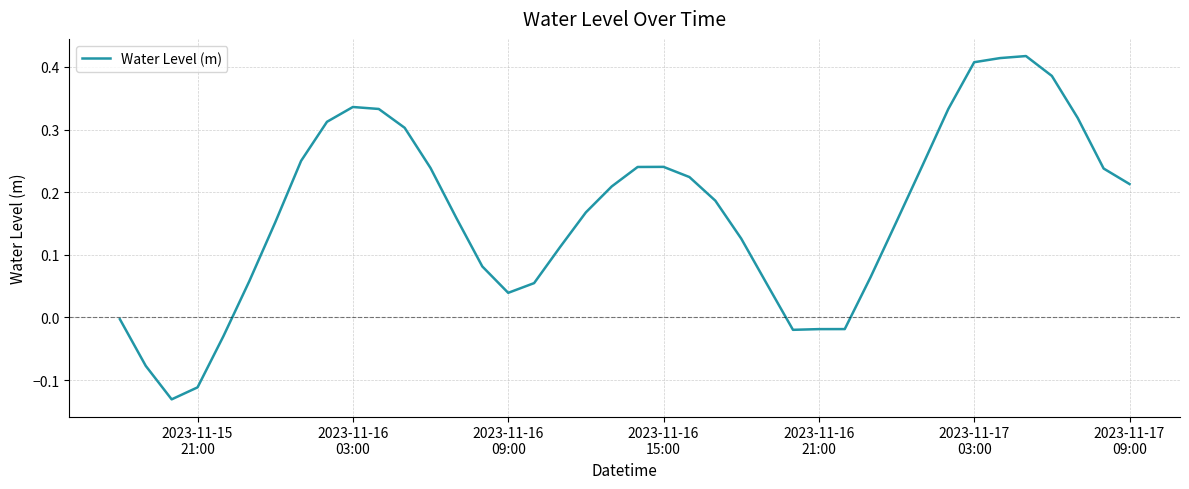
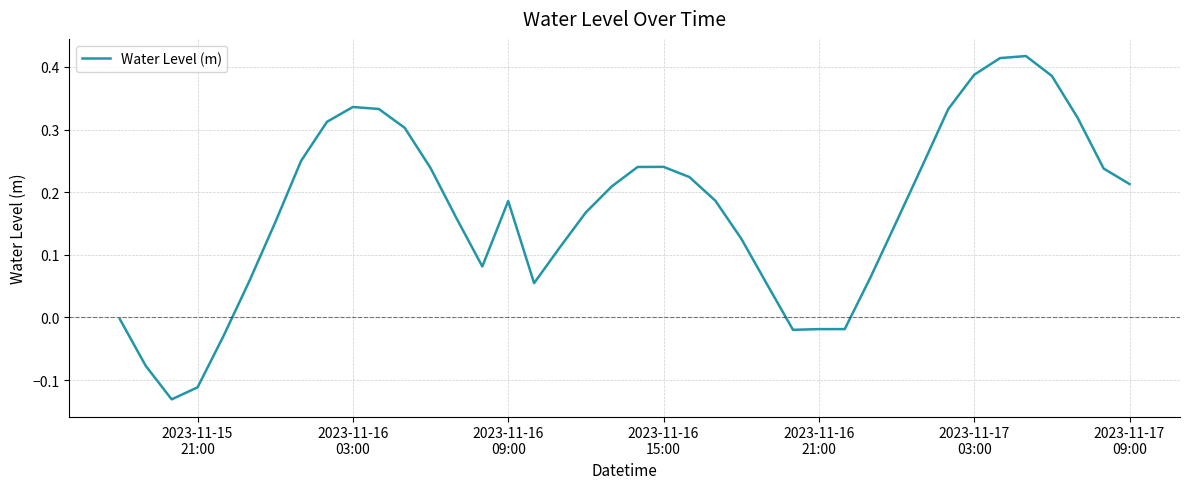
  {
    "2023-11-15 21:00": -0.11,
    "2023-11-16 03:00": 0.34,
-   "2023-11-16 09:00": 0.04,
+   "2023-11-16 09:00": 0.19,
    "2023-11-16 15:00": 0.24,
    "2023-11-16 21:00": -0.02,
-   "2023-11-17 03:00": 0.41,
+   "2023-11-17 03:00": 0.39,
    "2023-11-17 09:00": 0.21
  }
